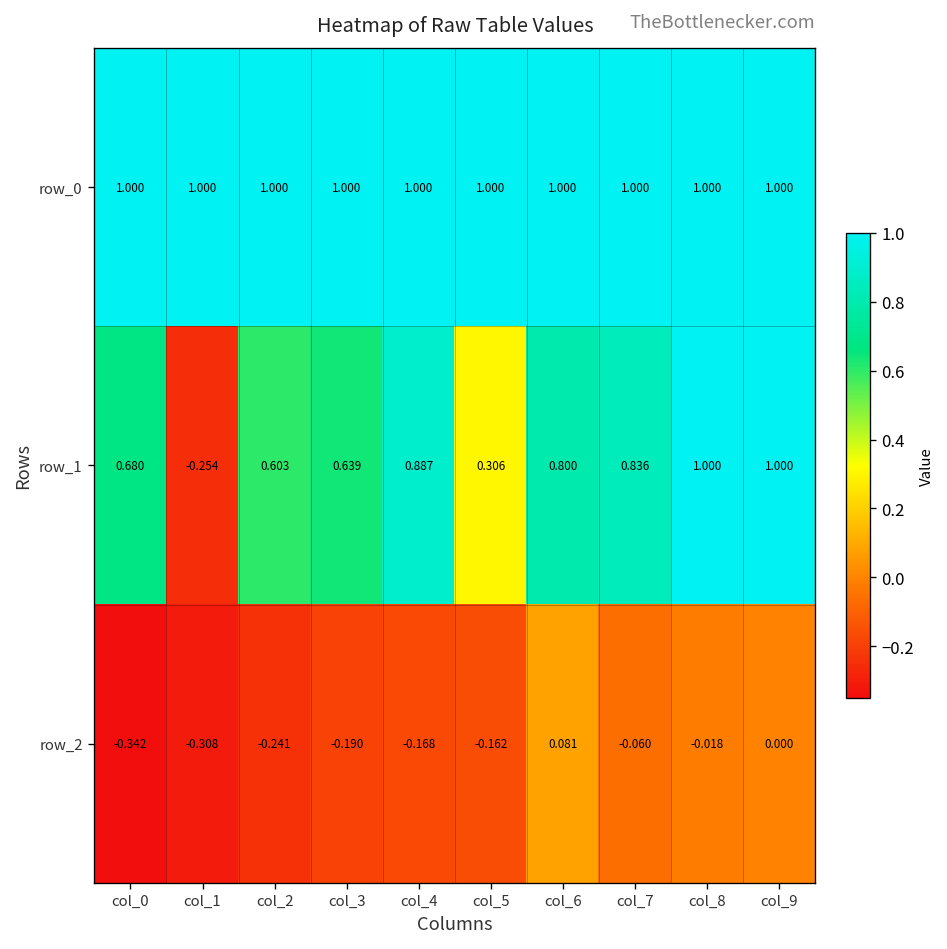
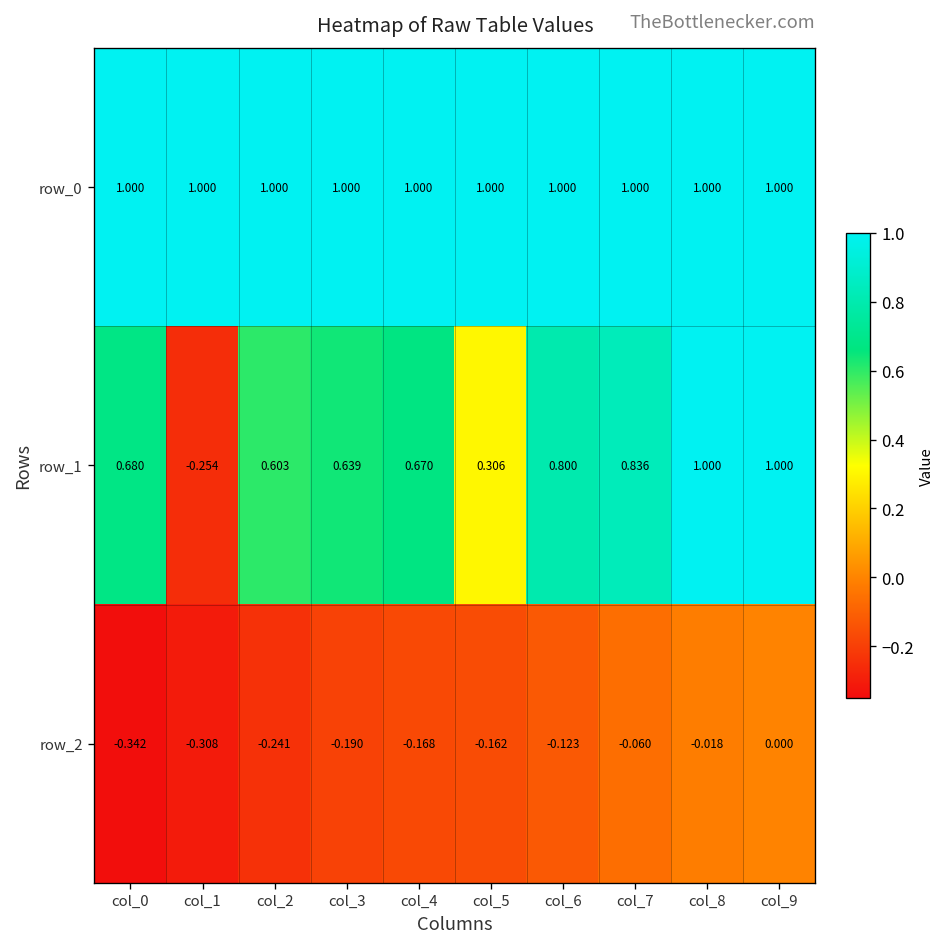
  {
    "row_0": {
      "col_0": 1.000,
      "col_1": 1.000,
      "col_2": 1.000,
      "col_3": 1.000,
      "col_4": 1.000,
      "col_5": 1.000,
      "col_6": 1.000,
      "col_7": 1.000,
      "col_8": 1.000,
      "col_9": 1.000
    },
    "row_1": {
      "col_0": 0.680,
      "col_1": -0.254,
      "col_2": 0.603,
      "col_3": 0.639,
-     "col_4": 0.887,
+     "col_4": 0.670,
      "col_5": 0.306,
      "col_6": 0.800,
      "col_7": 0.836,
      "col_8": 1.000,
      "col_9": 1.000
    },
    "row_2": {
      "col_0": -0.342,
      "col_1": -0.308,
      "col_2": -0.241,
      "col_3": -0.190,
      "col_4": -0.168,
      "col_5": -0.162,
-     "col_6": 0.081,
+     "col_6": -0.123,
      "col_7": -0.060,
      "col_8": -0.018,
      "col_9": 0.000
    }
  }
